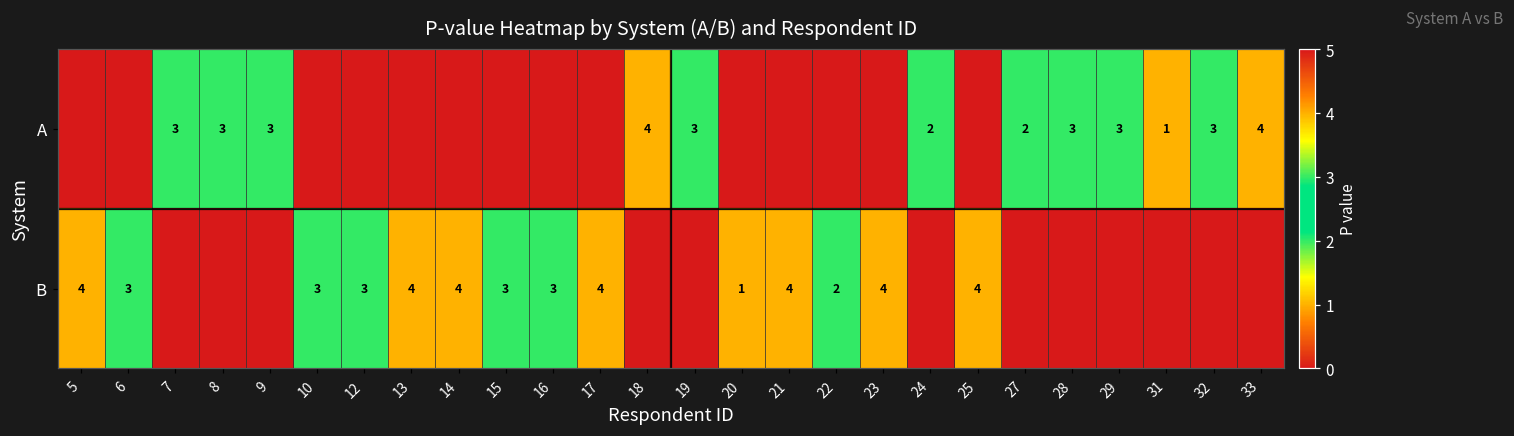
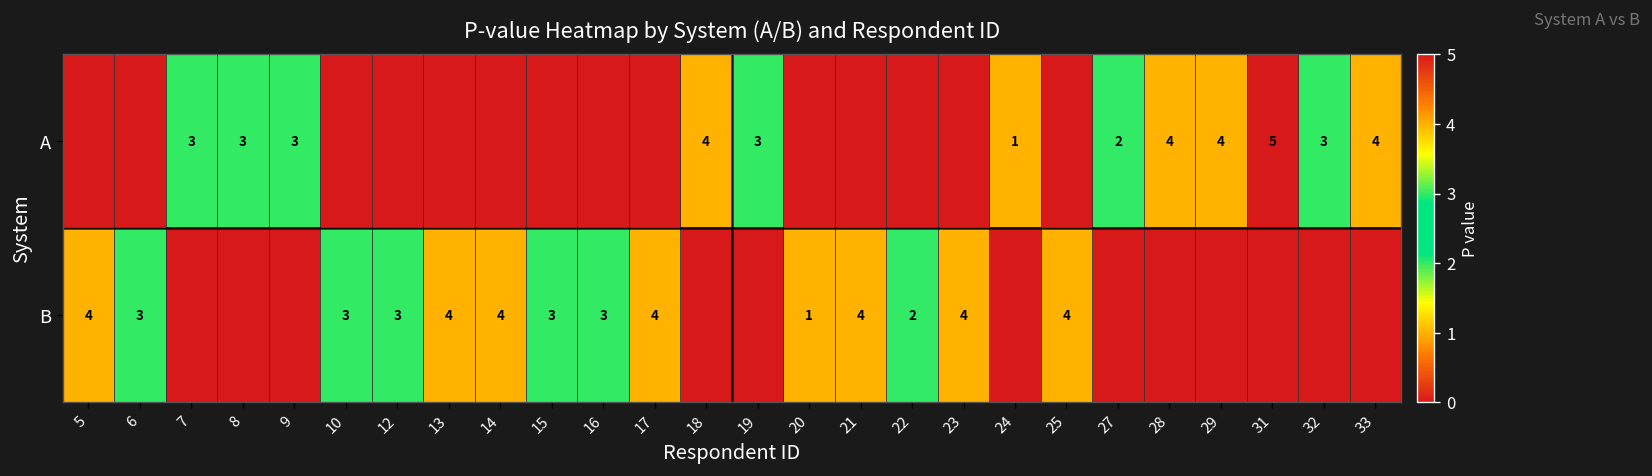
  {
    "A": {
      "7": 3,
      "8": 3,
      "9": 3,
      "18": 4,
      "19": 3,
-     "24": 2,
+     "24": 1,
      "27": 2,
-     "28": 3,
-     "29": 3,
-     "31": 1,
+     "28": 4,
+     "29": 4,
+     "31": 5,
      "32": 3,
      "33": 4
    },
    "B": {
      "5": 4,
      "6": 3,
      "10": 3,
      "12": 3,
      "13": 4,
      "14": 4,
      "15": 3,
      "16": 3,
      "17": 4,
      "20": 1,
      "21": 4,
      "22": 2,
      "23": 4,
      "25": 4
    }
  }
